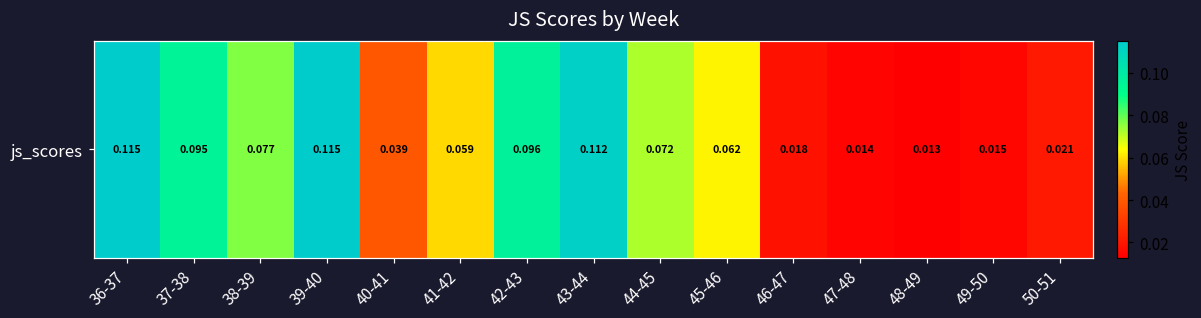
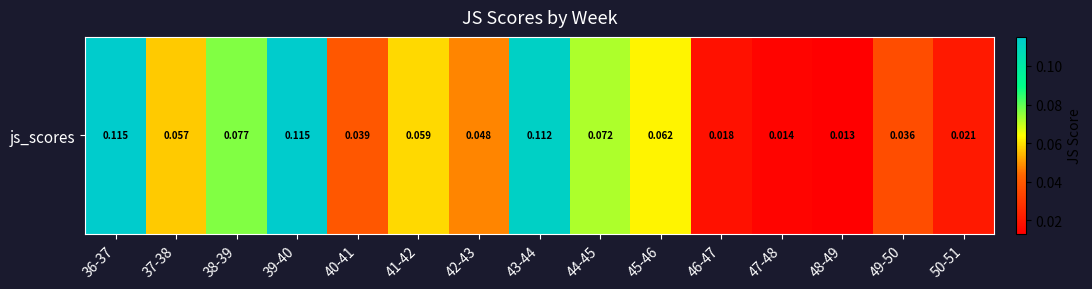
  {
    "js_scores": {
      "36-37": 0.115,
-     "37-38": 0.095,
+     "37-38": 0.057,
      "38-39": 0.077,
      "39-40": 0.115,
      "40-41": 0.039,
      "41-42": 0.059,
-     "42-43": 0.096,
+     "42-43": 0.048,
      "43-44": 0.112,
      "44-45": 0.072,
      "45-46": 0.062,
      "46-47": 0.018,
      "47-48": 0.014,
      "48-49": 0.013,
-     "49-50": 0.015,
+     "49-50": 0.036,
      "50-51": 0.021
    }
  }
